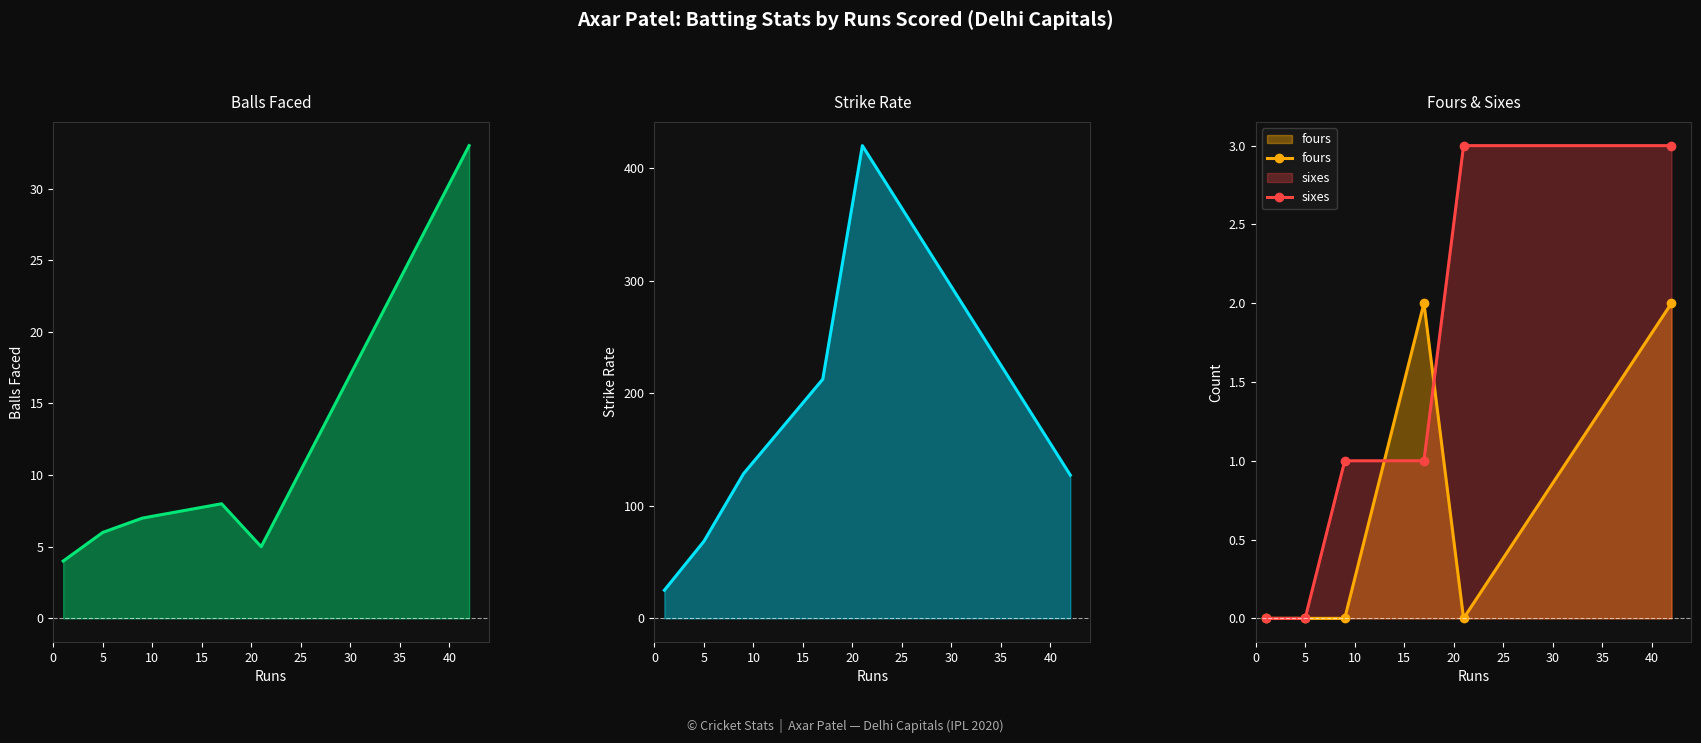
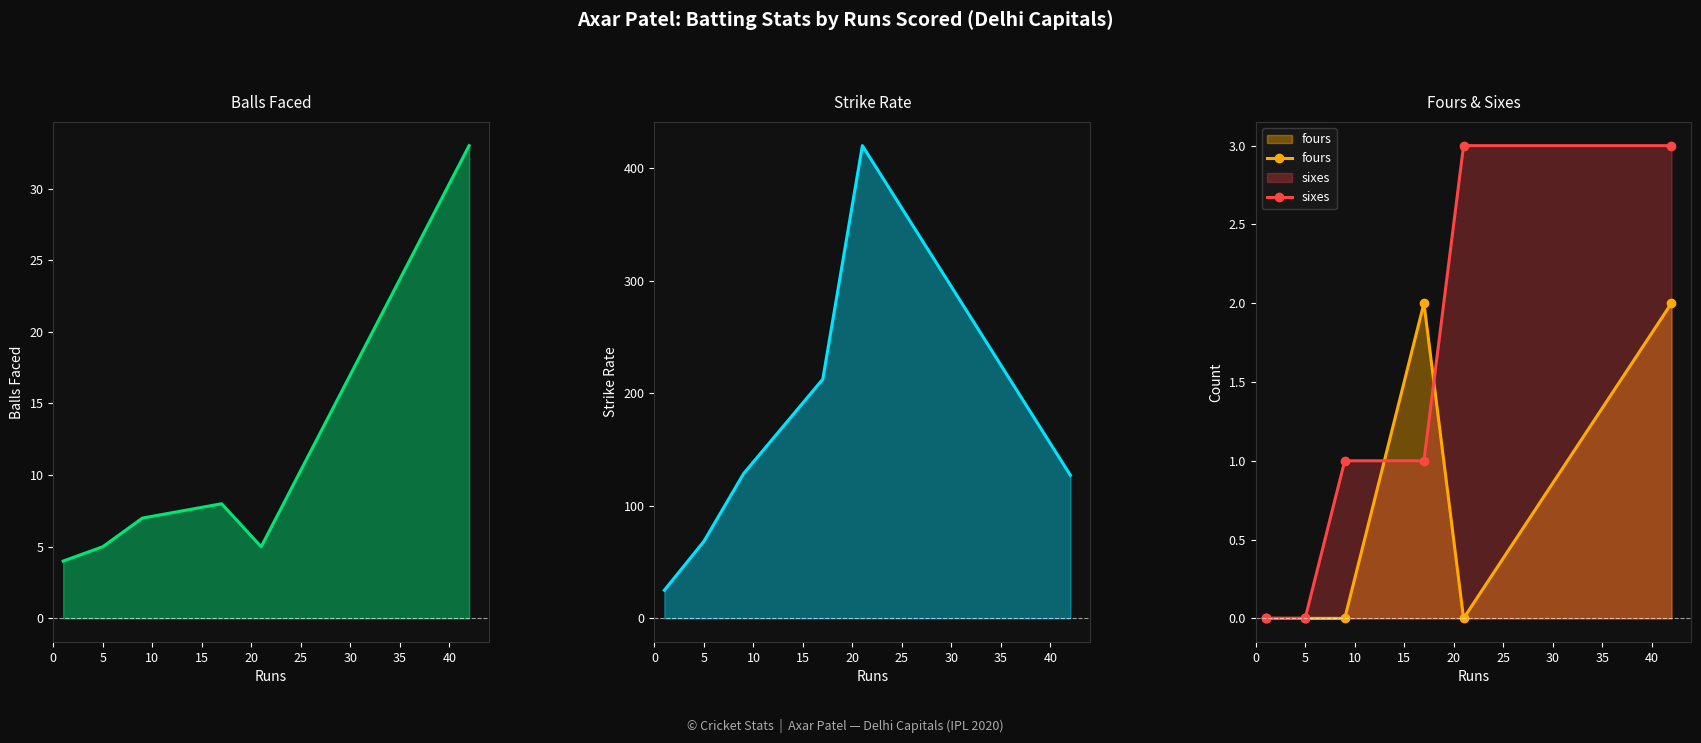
  {
    "Balls Faced": {
-     "5": 6
+     "5": 5
    },
    "Strike Rate": {
      "5": 69
    }
  }
